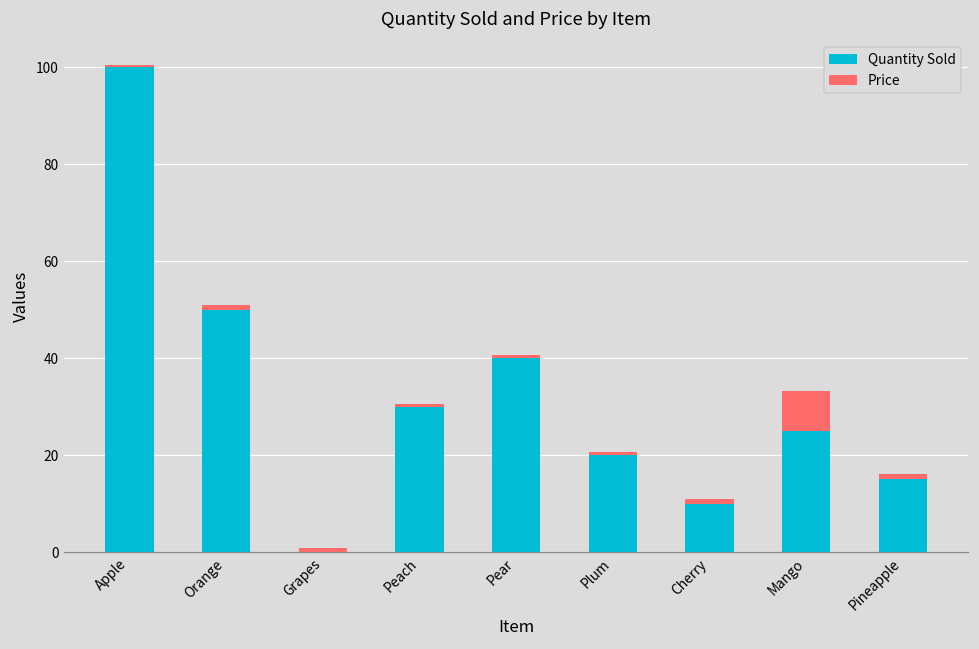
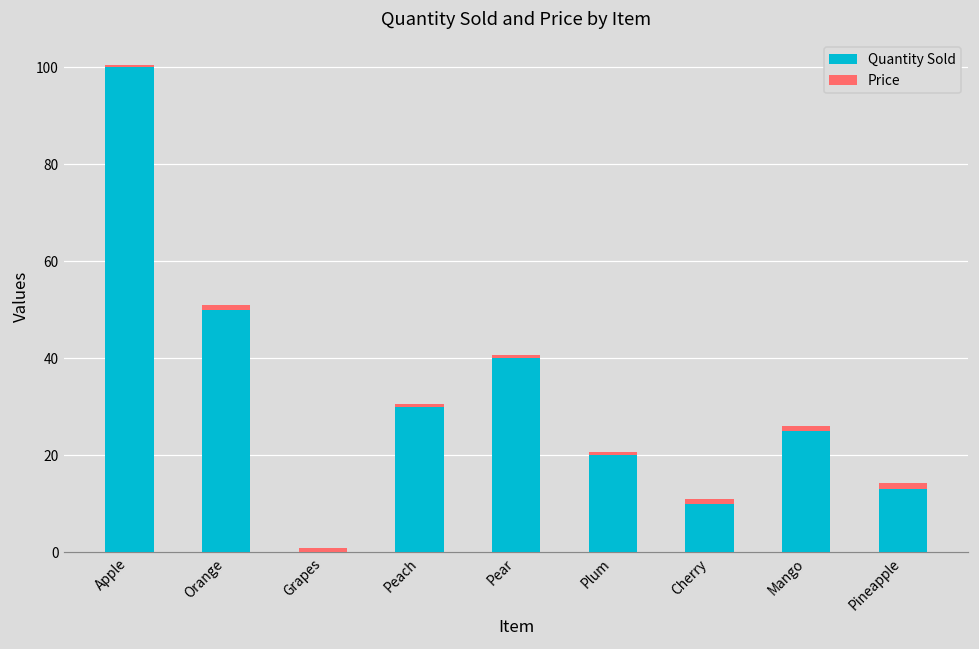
  {
    "Quantity Sold": {
      "Apple": 100,
      "Orange": 50,
      "Grapes": 0,
      "Peach": 30,
      "Pear": 40,
      "Plum": 20,
      "Cherry": 10,
      "Mango": 25,
-     "Pineapple": 15
+     "Pineapple": 13
    },
    "Price": {
      "Orange": 1,
      "Grapes": 1,
      "Peach": 1,
      "Pear": 1,
      "Plum": 1,
      "Cherry": 1,
-     "Mango": 8,
+     "Mango": 1,
      "Pineapple": 1
    }
  }
